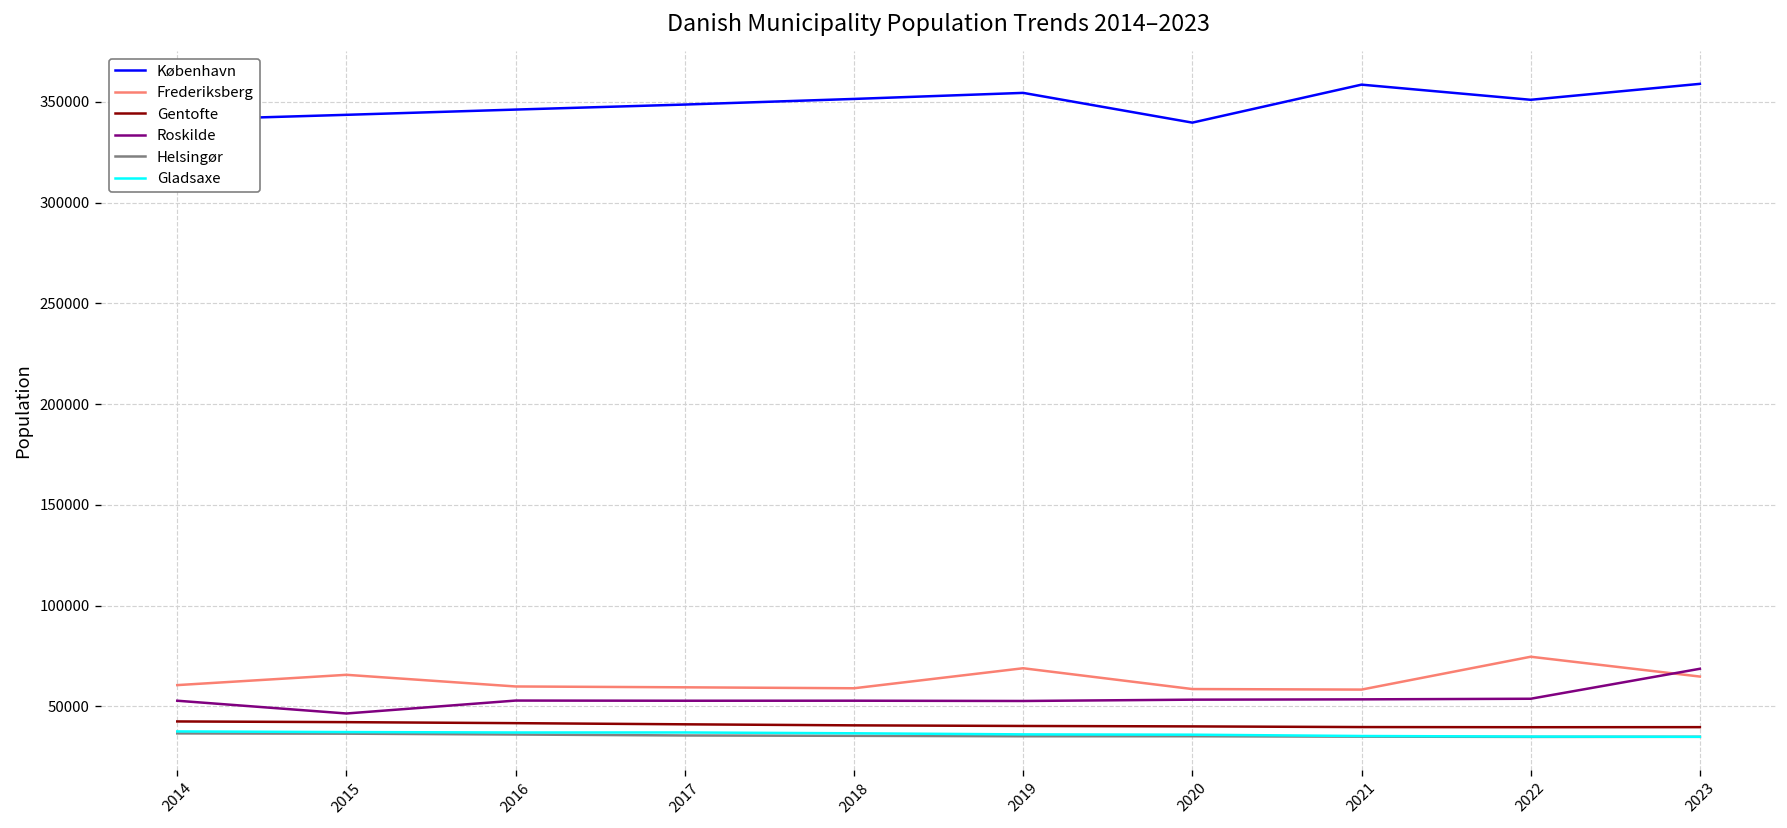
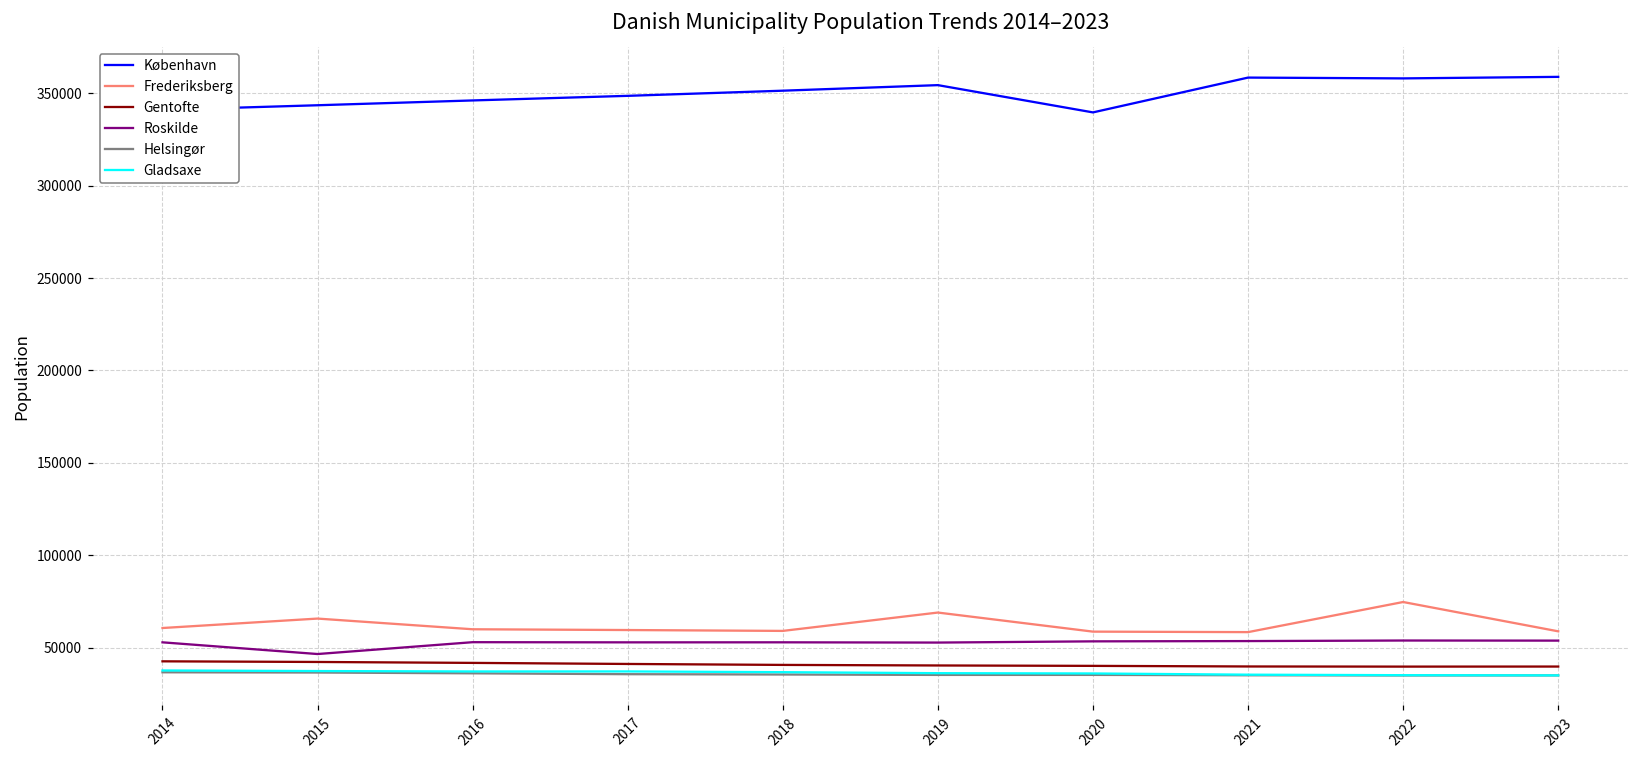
  {
    "København": {
      "2015": 344000,
      "2016": 346000,
      "2017": 349000,
      "2018": 351000,
      "2019": 354000,
      "2020": 340000,
      "2021": 359000,
-     "2022": 351000,
+     "2022": 358000,
      "2023": 359000
    },
    "Frederiksberg": {
      "2014": 61000,
      "2015": 66000,
      "2016": 60000,
      "2017": 59000,
      "2018": 59000,
      "2019": 69000,
      "2020": 59000,
      "2021": 58000,
      "2022": 75000,
-     "2023": 65000
+     "2023": 59000
    },
    "Gentofte": {
      "2014": 43000,
      "2015": 42000,
      "2016": 42000,
      "2017": 41000,
      "2018": 41000,
      "2019": 40000,
      "2020": 40000,
      "2021": 40000,
      "2022": 40000,
      "2023": 40000
    },
    "Roskilde": {
      "2014": 53000,
      "2015": 46000,
      "2016": 53000,
      "2017": 53000,
      "2018": 53000,
      "2019": 53000,
      "2020": 53000,
      "2021": 53000,
      "2022": 54000,
-     "2023": 69000
+     "2023": 54000
    }
  }
